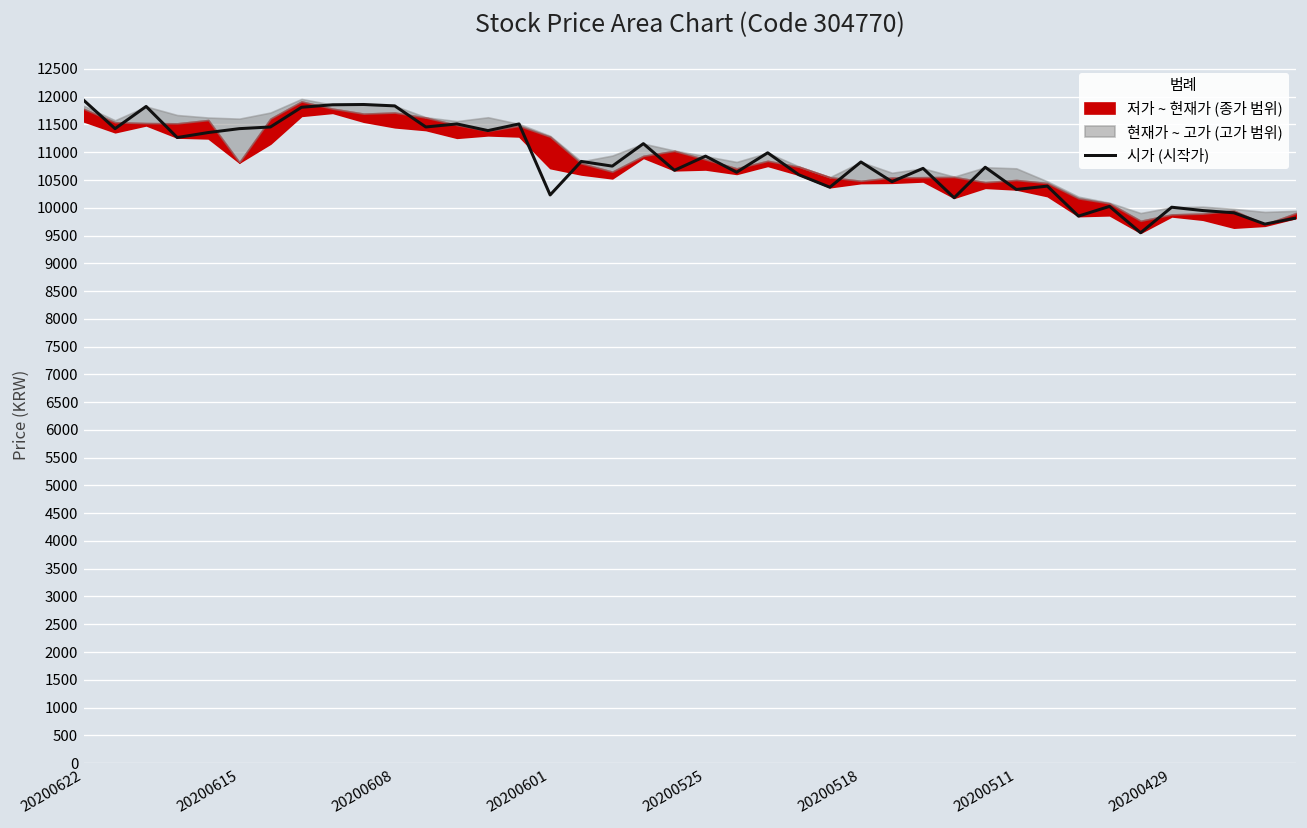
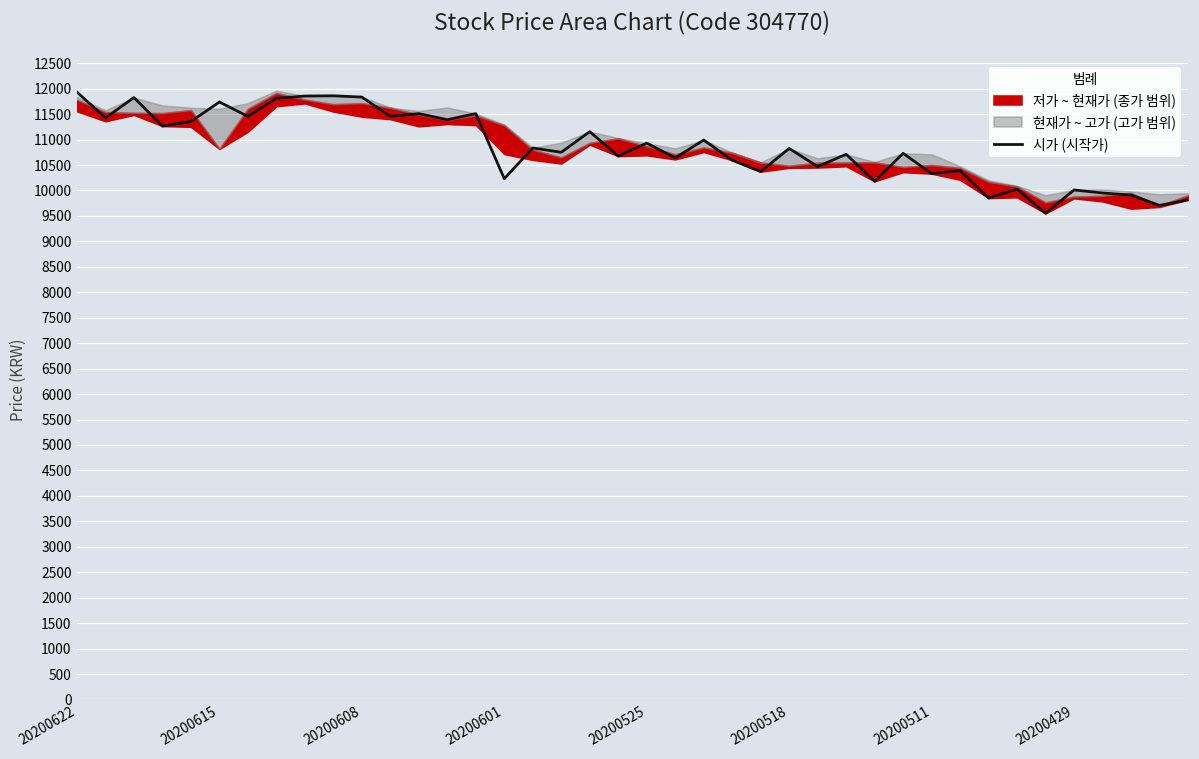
  {
    "시가 (시작가)": {
      "20200622": 11900,
-     "20200615": 11400,
+     "20200615": 11700,
      "20200601": 10200,
      "20200511": 10300
    }
  }
